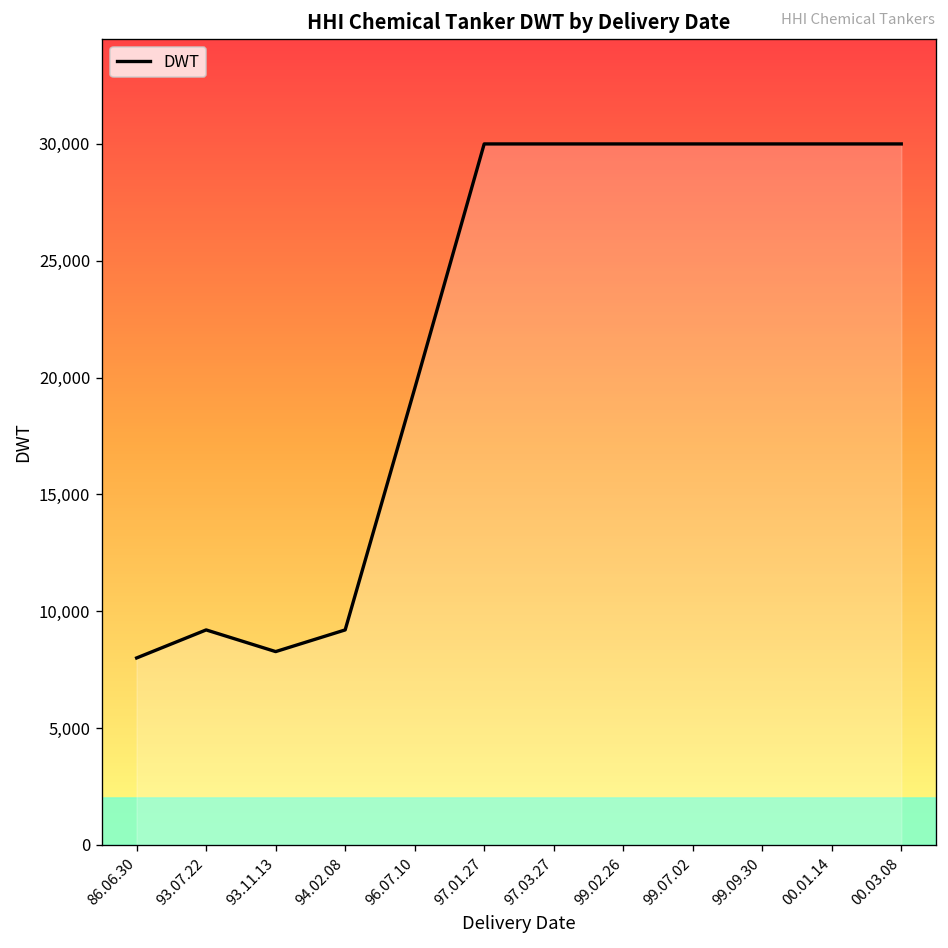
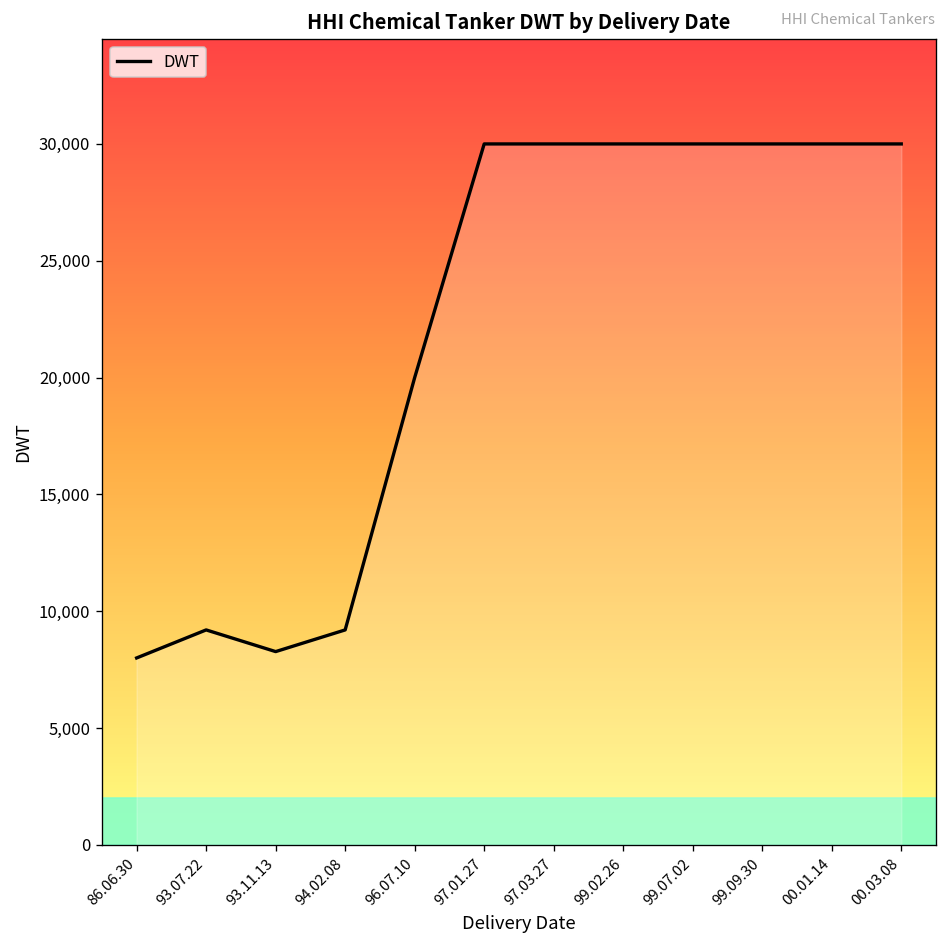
  {
    "86.06.30": "8,000",
    "93.07.22": "9,200",
    "93.11.13": "8,300",
    "94.02.08": "9,200",
-   "96.07.10": "19,500",
+   "96.07.10": "20,000",
    "97.01.27": "30,000",
    "97.03.27": "30,000",
    "99.02.26": "30,000",
    "99.07.02": "30,000",
    "99.09.30": "30,000",
    "00.01.14": "30,000",
    "00.03.08": "30,000"
  }
